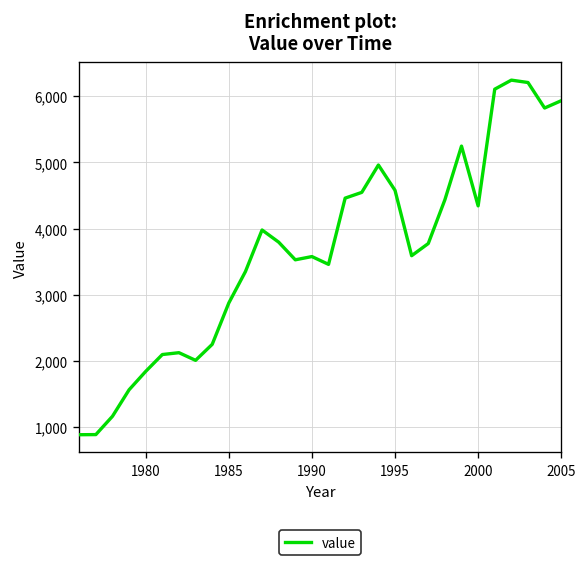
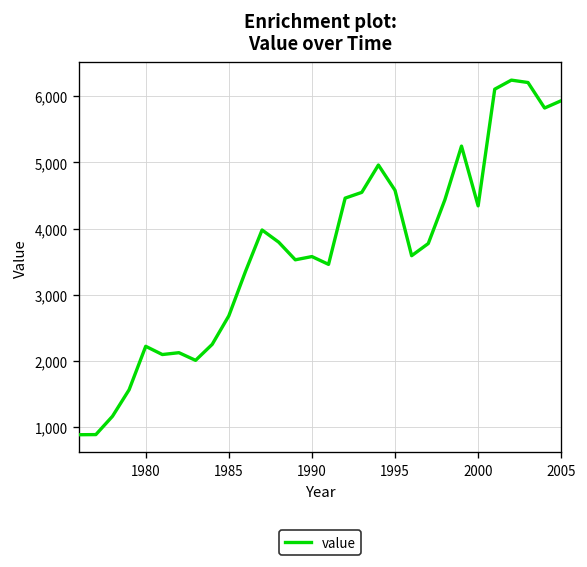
  {
-   "1980": "1,800",
-   "1985": "2,900",
+   "1980": "2,200",
+   "1985": "2,700",
    "1990": "3,600",
    "1995": "4,600",
    "2000": "4,300",
    "2005": "5,900"
  }
